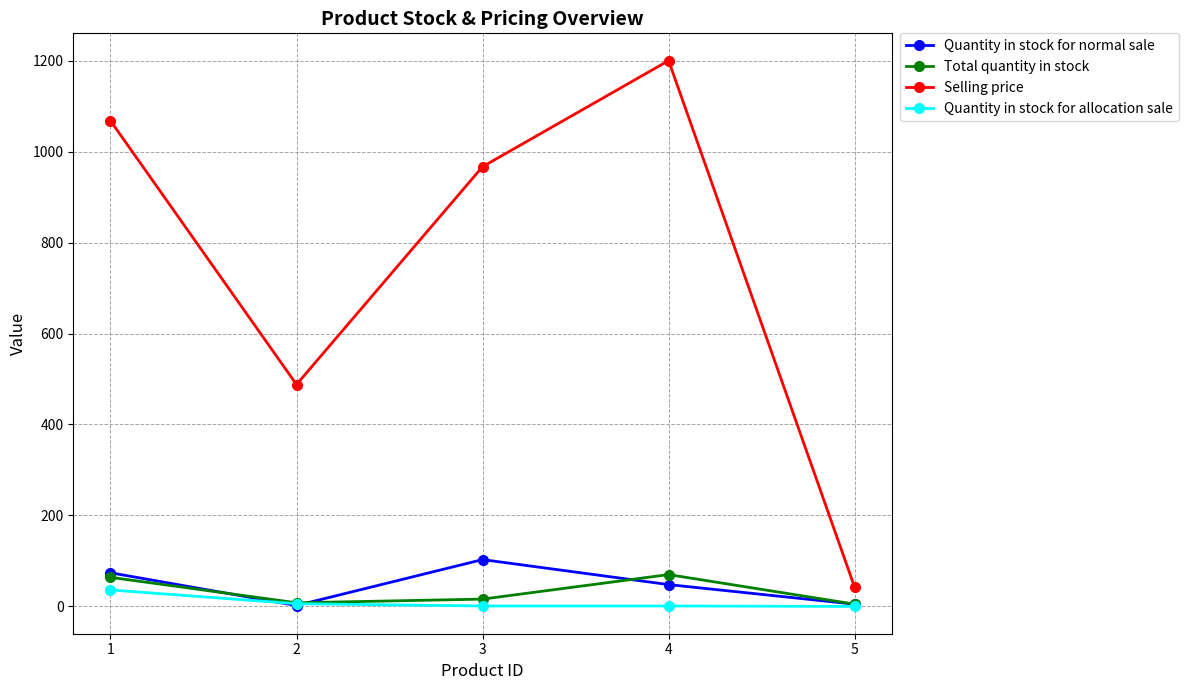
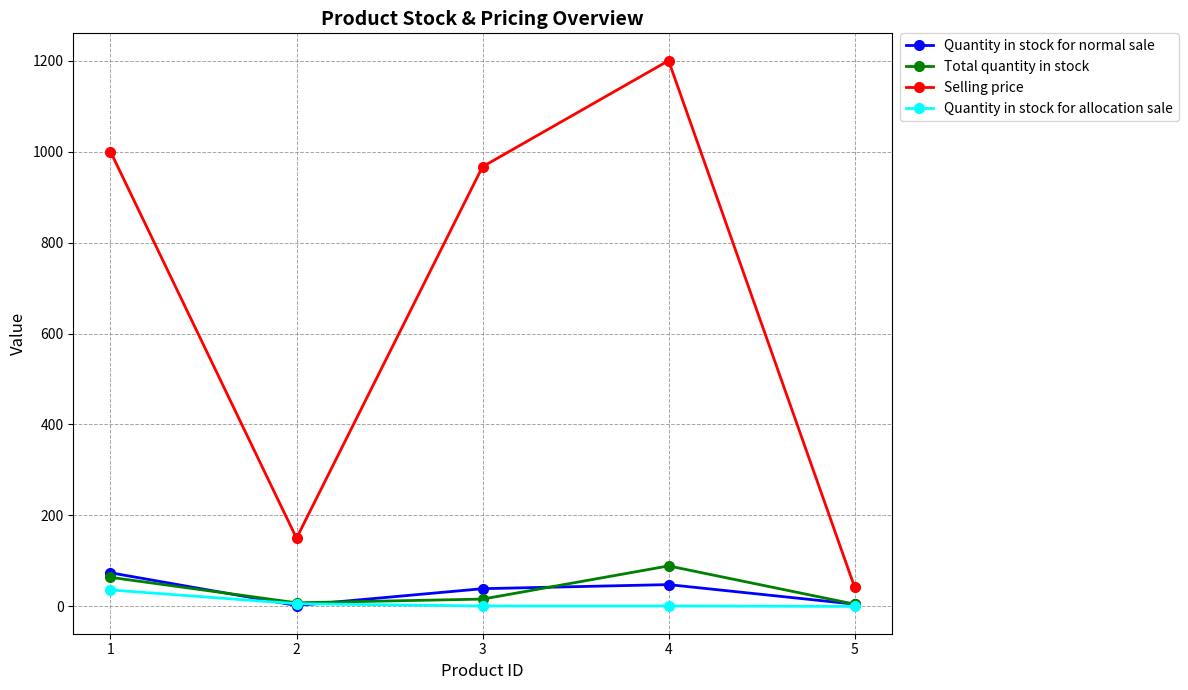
  {
    "Quantity in stock for normal sale": {
      "1": 70,
-     "3": 100,
+     "3": 40,
      "4": 50
    },
    "Total quantity in stock": {
      "1": 60,
      "3": 20,
-     "4": 70
+     "4": 90
    },
    "Selling price": {
-     "1": 1070,
-     "2": 490,
+     "1": 1000,
+     "2": 150,
      "3": 970,
      "4": 1200,
      "5": 40
    },
    "Quantity in stock for allocation sale": {
      "1": 40,
      "3": 0,
      "4": 0
    }
  }
